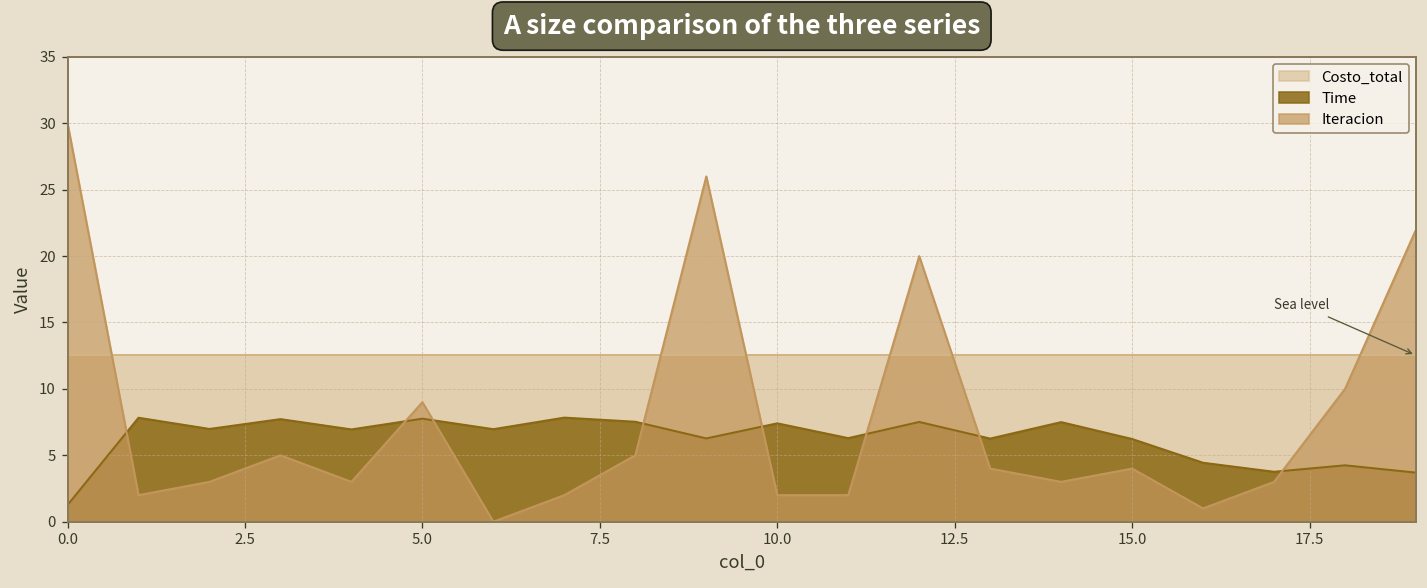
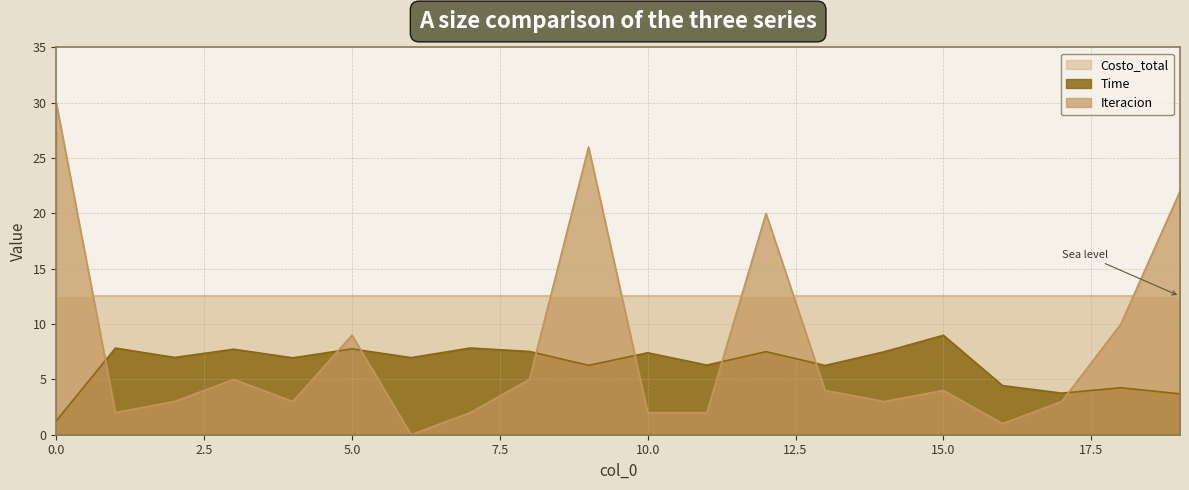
  {
    "Time": {
      "0.0": 1.3,
      "5.0": 7.8,
      "10.0": 7.4,
-     "15.0": 6.2
+     "15.0": 9.0
    }
  }
